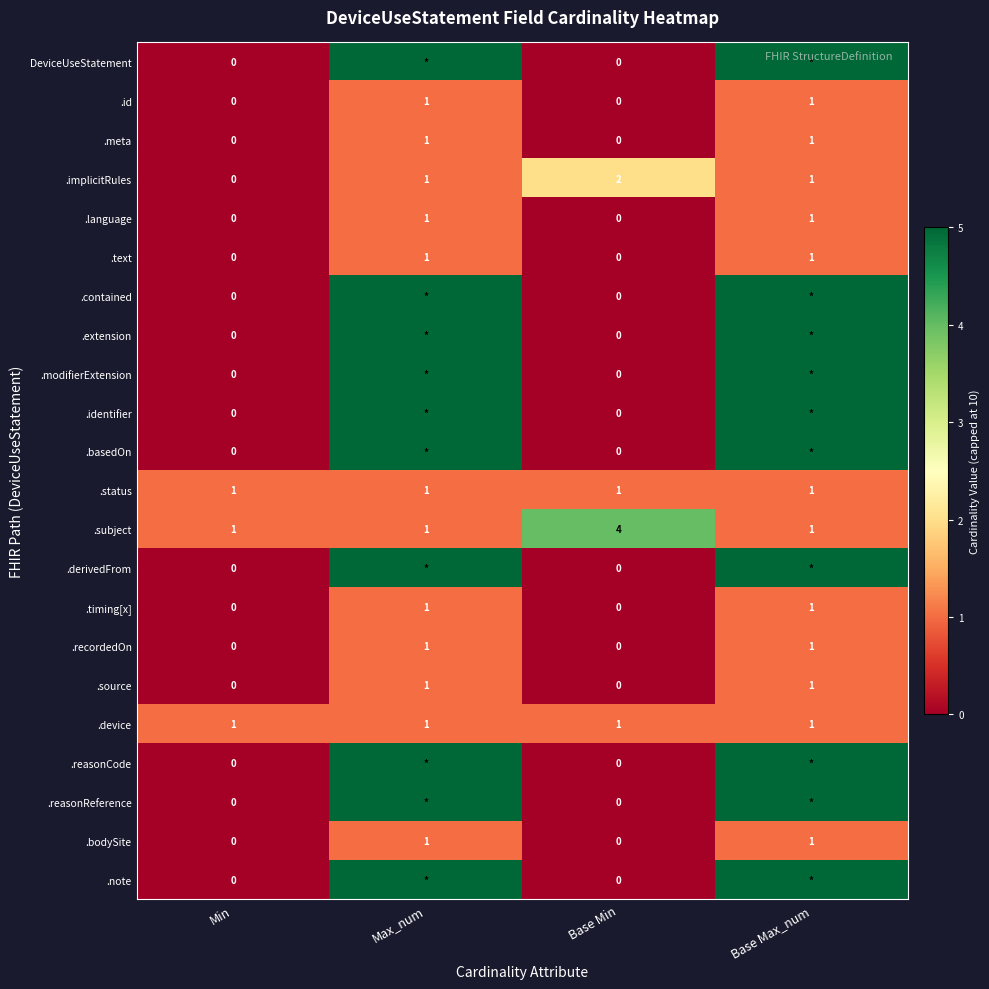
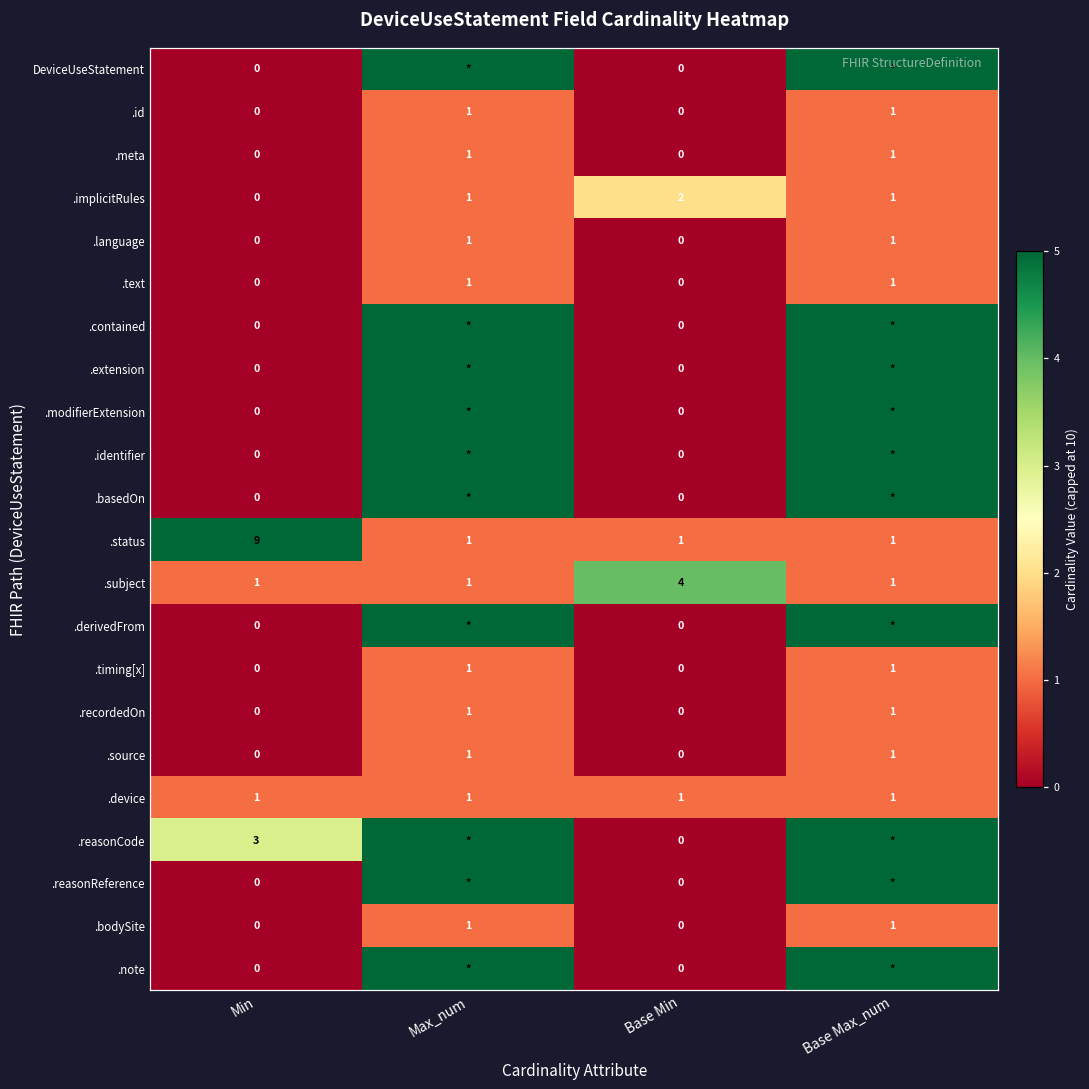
  {
    "DeviceUseStatement": {
      "Min": 0,
      "Base Min": 0
    },
    ".id": {
      "Min": 0,
      "Max_num": 1,
      "Base Min": 0,
      "Base Max_num": 1
    },
    ".meta": {
      "Min": 0,
      "Max_num": 1,
      "Base Min": 0,
      "Base Max_num": 1
    },
    ".implicitRules": {
      "Min": 0,
      "Max_num": 1,
      "Base Min": 2,
      "Base Max_num": 1
    },
    ".language": {
      "Min": 0,
      "Max_num": 1,
      "Base Min": 0,
      "Base Max_num": 1
    },
    ".text": {
      "Min": 0,
      "Max_num": 1,
      "Base Min": 0,
      "Base Max_num": 1
    },
    ".contained": {
      "Min": 0,
      "Base Min": 0
    },
    ".extension": {
      "Min": 0,
      "Base Min": 0
    },
    ".modifierExtension": {
      "Min": 0,
      "Base Min": 0
    },
    ".identifier": {
      "Min": 0,
      "Base Min": 0
    },
    ".basedOn": {
      "Min": 0,
      "Base Min": 0
    },
    ".status": {
-     "Min": 1,
+     "Min": 9,
      "Max_num": 1,
      "Base Min": 1,
      "Base Max_num": 1
    },
    ".subject": {
      "Min": 1,
      "Max_num": 1,
      "Base Min": 4,
      "Base Max_num": 1
    },
    ".derivedFrom": {
      "Min": 0,
      "Base Min": 0
    },
    ".timing[x]": {
      "Min": 0,
      "Max_num": 1,
      "Base Min": 0,
      "Base Max_num": 1
    },
    ".recordedOn": {
      "Min": 0,
      "Max_num": 1,
      "Base Min": 0,
      "Base Max_num": 1
    },
    ".source": {
      "Min": 0,
      "Max_num": 1,
      "Base Min": 0,
      "Base Max_num": 1
    },
    ".device": {
      "Min": 1,
      "Max_num": 1,
      "Base Min": 1,
      "Base Max_num": 1
    },
    ".reasonCode": {
-     "Min": 0,
+     "Min": 3,
      "Base Min": 0
    },
    ".reasonReference": {
      "Min": 0,
      "Base Min": 0
    },
    ".bodySite": {
      "Min": 0,
      "Max_num": 1,
      "Base Min": 0,
      "Base Max_num": 1
    },
    ".note": {
      "Min": 0,
      "Base Min": 0
    }
  }
